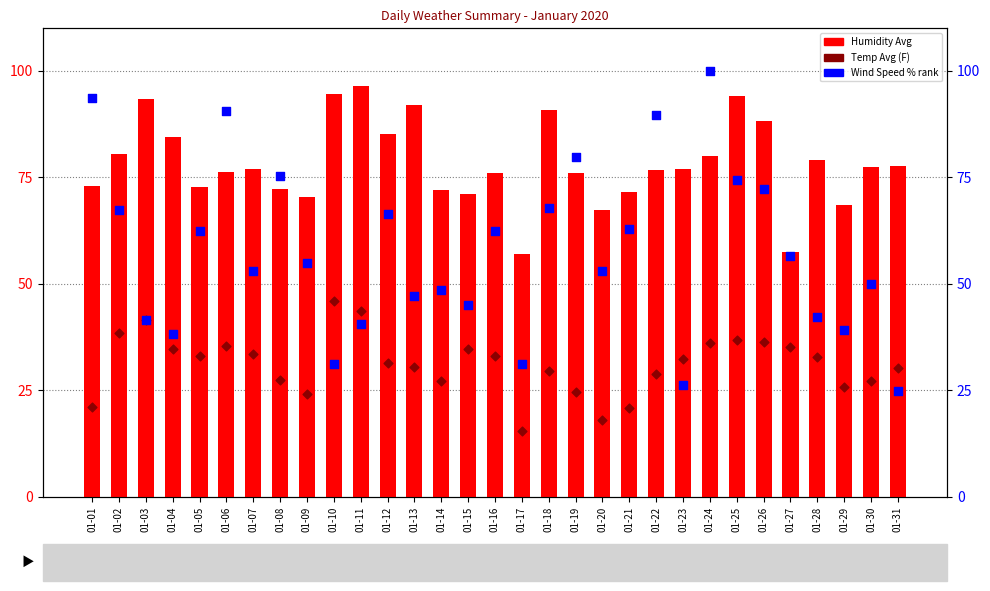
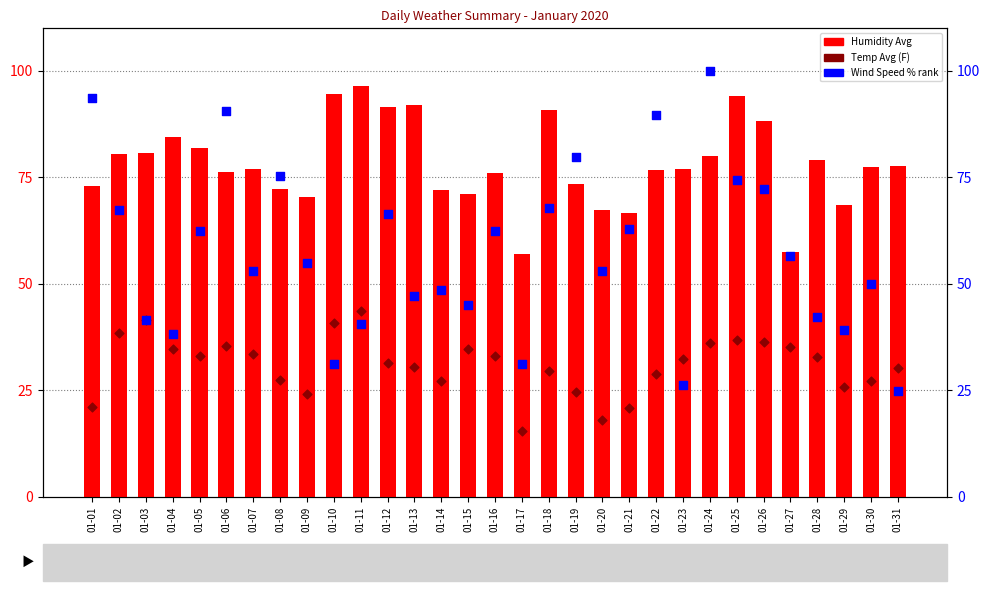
  {
    "Humidity Avg": {
      "01-01": 73,
      "01-02": 81,
-     "01-03": 93,
+     "01-03": 81,
      "01-04": 85,
-     "01-05": 73,
+     "01-05": 82,
      "01-06": 76,
      "01-07": 77,
      "01-08": 72,
      "01-09": 70,
      "01-10": 95,
      "01-11": 97,
-     "01-12": 85,
+     "01-12": 92,
      "01-13": 92,
      "01-14": 72,
      "01-15": 71,
      "01-16": 76,
      "01-17": 57,
      "01-18": 91,
-     "01-19": 76,
+     "01-19": 73,
      "01-20": 67,
-     "01-21": 72,
+     "01-21": 67,
      "01-22": 77,
      "01-23": 77,
      "01-24": 80,
      "01-25": 94,
      "01-26": 88,
      "01-27": 58,
      "01-28": 79,
      "01-29": 69,
      "01-30": 78,
      "01-31": 78
    },
    "Temp Avg (F)": {
-     "01-10": 46
+     "01-10": 41
    }
  }
